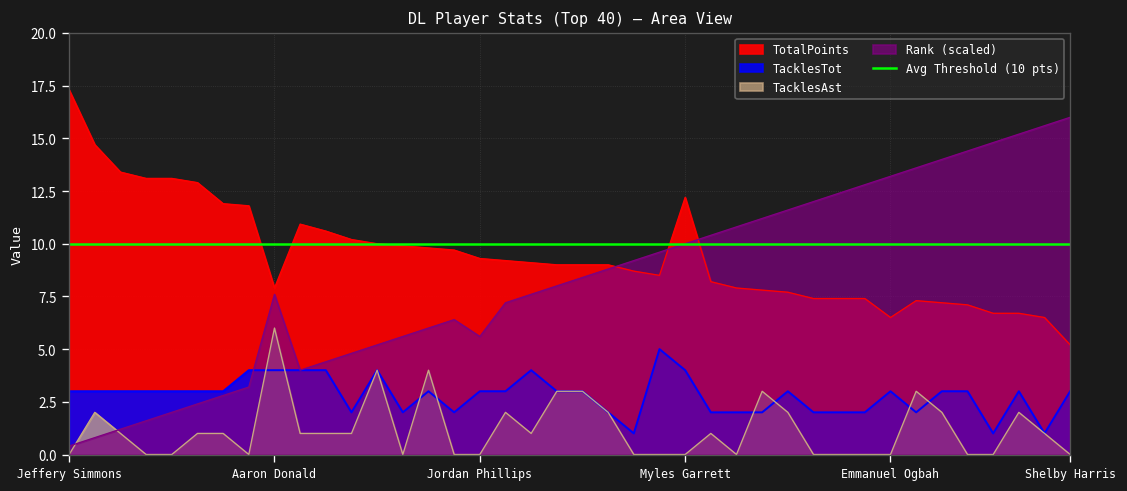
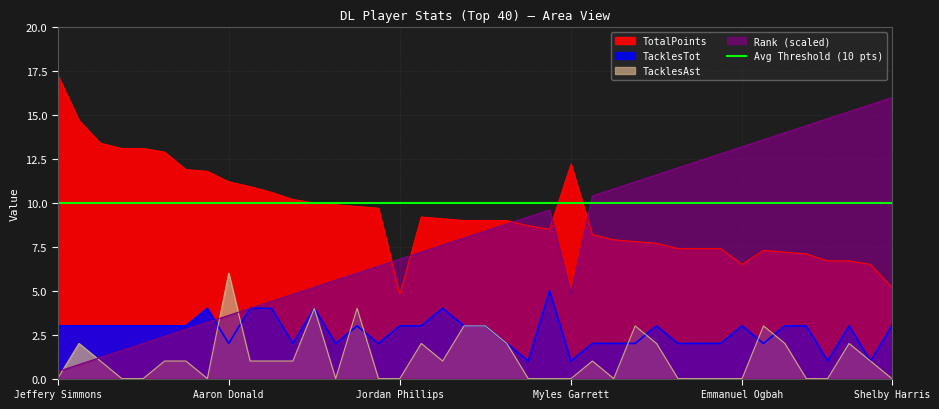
  {
    "TotalPoints": {
      "Jeffery Simmons": 17.3,
-     "Aaron Donald": 7.9,
-     "Jordan Phillips": 9.3,
+     "Aaron Donald": 11.2,
+     "Jordan Phillips": 4.8,
      "Myles Garrett": 12.2,
      "Emmanuel Ogbah": 6.5,
      "Shelby Harris": 5.2
    },
    "TacklesTot": {
      "Jeffery Simmons": 3,
-     "Aaron Donald": 4,
+     "Aaron Donald": 2,
      "Jordan Phillips": 3,
-     "Myles Garrett": 4,
+     "Myles Garrett": 1,
      "Emmanuel Ogbah": 3,
      "Shelby Harris": 3
    },
    "TacklesAst": {
      "Jeffery Simmons": 0.0,
      "Aaron Donald": 6.0,
      "Jordan Phillips": 0.0,
      "Myles Garrett": 0.0,
      "Emmanuel Ogbah": 0.0,
      "Shelby Harris": 0.0
    },
    "Rank (scaled)": {
      "Jeffery Simmons": 0.4,
-     "Aaron Donald": 7.6,
-     "Jordan Phillips": 5.6,
-     "Myles Garrett": 10.0,
+     "Aaron Donald": 3.6,
+     "Jordan Phillips": 6.8,
+     "Myles Garrett": 4.8,
      "Emmanuel Ogbah": 13.2,
      "Shelby Harris": 16.0
    }
  }
